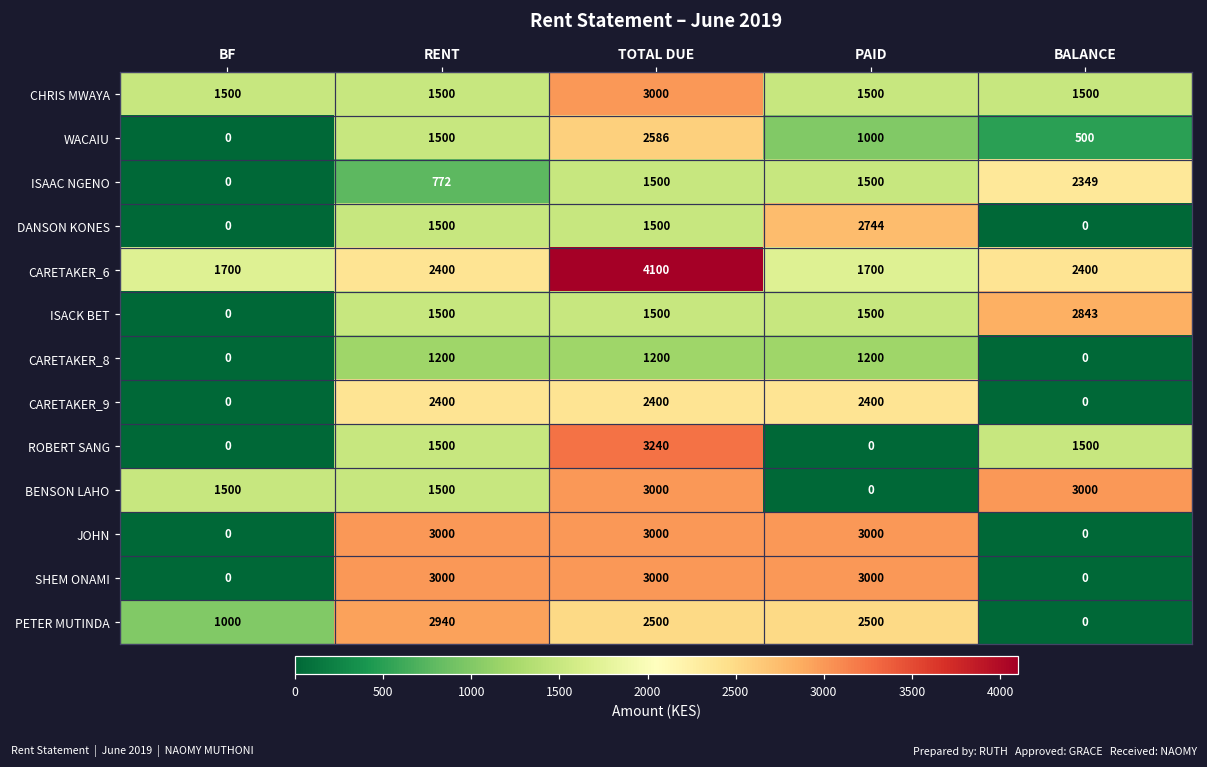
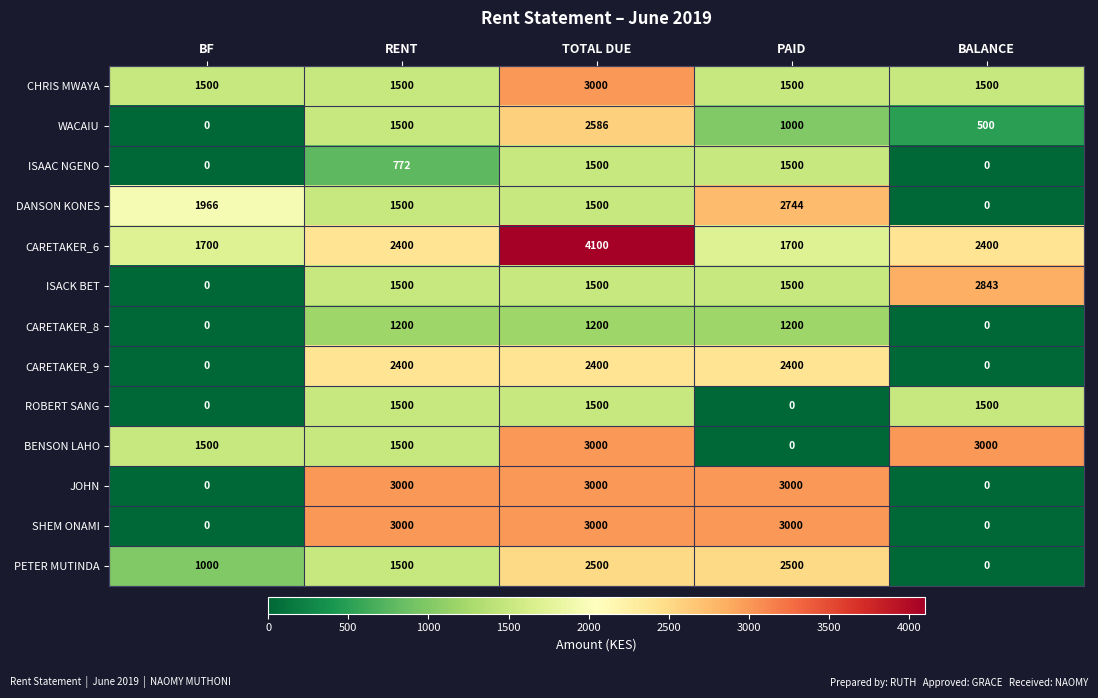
  {
    "CHRIS MWAYA": {
      "BF": 1500,
      "RENT": 1500,
      "TOTAL DUE": 3000,
      "PAID": 1500,
      "BALANCE": 1500
    },
    "WACAIU": {
      "BF": 0,
      "RENT": 1500,
      "TOTAL DUE": 2586,
      "PAID": 1000,
      "BALANCE": 500
    },
    "ISAAC NGENO": {
      "BF": 0,
      "RENT": 772,
      "TOTAL DUE": 1500,
      "PAID": 1500,
-     "BALANCE": 2349
+     "BALANCE": 0
    },
    "DANSON KONES": {
-     "BF": 0,
+     "BF": 1966,
      "RENT": 1500,
      "TOTAL DUE": 1500,
      "PAID": 2744,
      "BALANCE": 0
    },
    "CARETAKER_6": {
      "BF": 1700,
      "RENT": 2400,
      "TOTAL DUE": 4100,
      "PAID": 1700,
      "BALANCE": 2400
    },
    "ISACK BET": {
      "BF": 0,
      "RENT": 1500,
      "TOTAL DUE": 1500,
      "PAID": 1500,
      "BALANCE": 2843
    },
    "CARETAKER_8": {
      "BF": 0,
      "RENT": 1200,
      "TOTAL DUE": 1200,
      "PAID": 1200,
      "BALANCE": 0
    },
    "CARETAKER_9": {
      "BF": 0,
      "RENT": 2400,
      "TOTAL DUE": 2400,
      "PAID": 2400,
      "BALANCE": 0
    },
    "ROBERT SANG": {
      "BF": 0,
      "RENT": 1500,
-     "TOTAL DUE": 3240,
+     "TOTAL DUE": 1500,
      "PAID": 0,
      "BALANCE": 1500
    },
    "BENSON LAHO": {
      "BF": 1500,
      "RENT": 1500,
      "TOTAL DUE": 3000,
      "PAID": 0,
      "BALANCE": 3000
    },
    "JOHN": {
      "BF": 0,
      "RENT": 3000,
      "TOTAL DUE": 3000,
      "PAID": 3000,
      "BALANCE": 0
    },
    "SHEM ONAMI": {
      "BF": 0,
      "RENT": 3000,
      "TOTAL DUE": 3000,
      "PAID": 3000,
      "BALANCE": 0
    },
    "PETER MUTINDA": {
      "BF": 1000,
-     "RENT": 2940,
+     "RENT": 1500,
      "TOTAL DUE": 2500,
      "PAID": 2500,
      "BALANCE": 0
    }
  }
